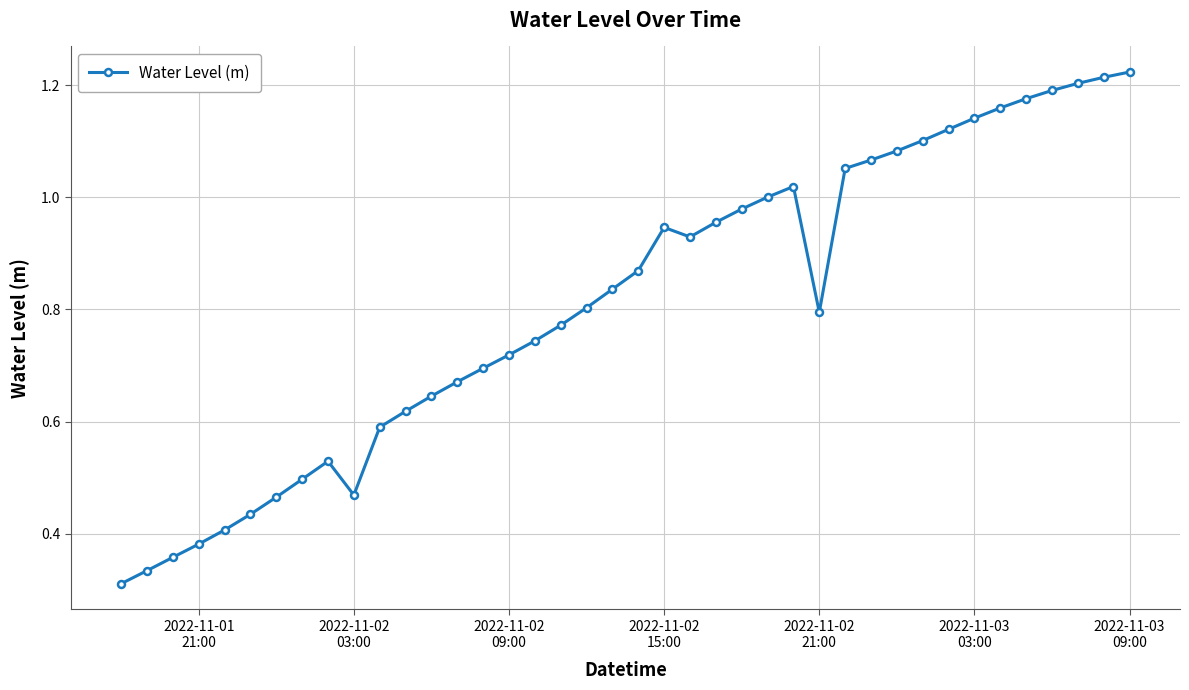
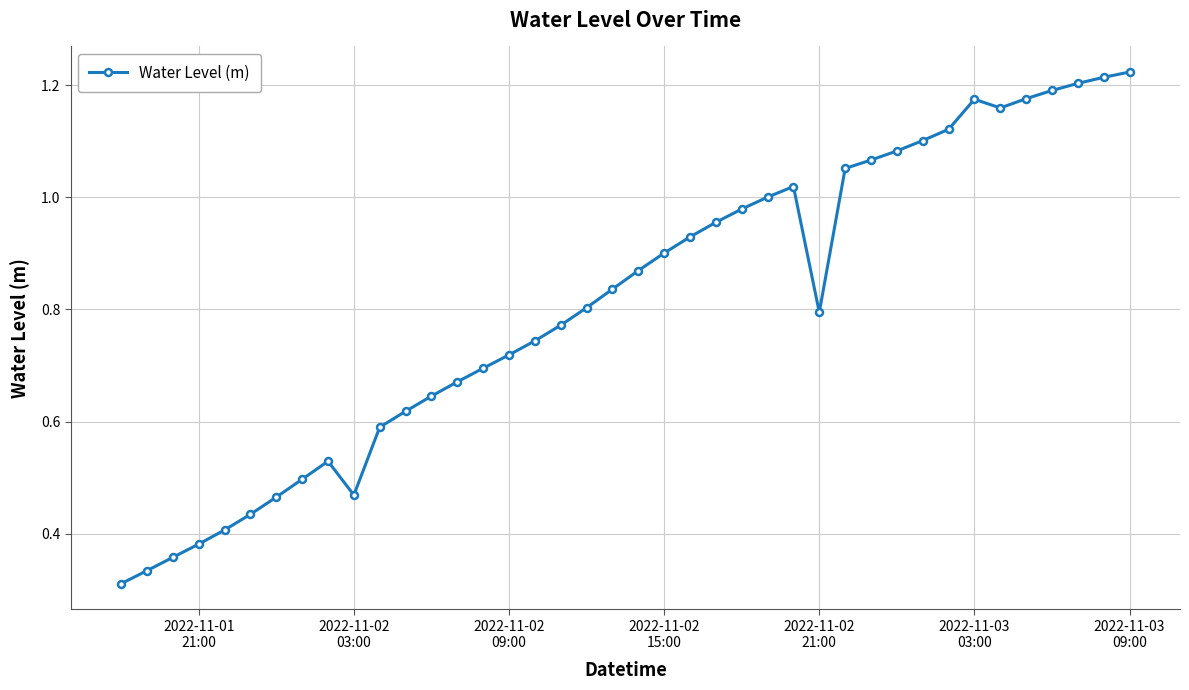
  {
    "2022-11-01 21:00": 0.38,
    "2022-11-02 03:00": 0.47,
    "2022-11-02 09:00": 0.72,
-   "2022-11-02 15:00": 0.95,
+   "2022-11-02 15:00": 0.90,
    "2022-11-02 21:00": 0.79,
-   "2022-11-03 03:00": 1.14,
+   "2022-11-03 03:00": 1.17,
    "2022-11-03 09:00": 1.22
  }
